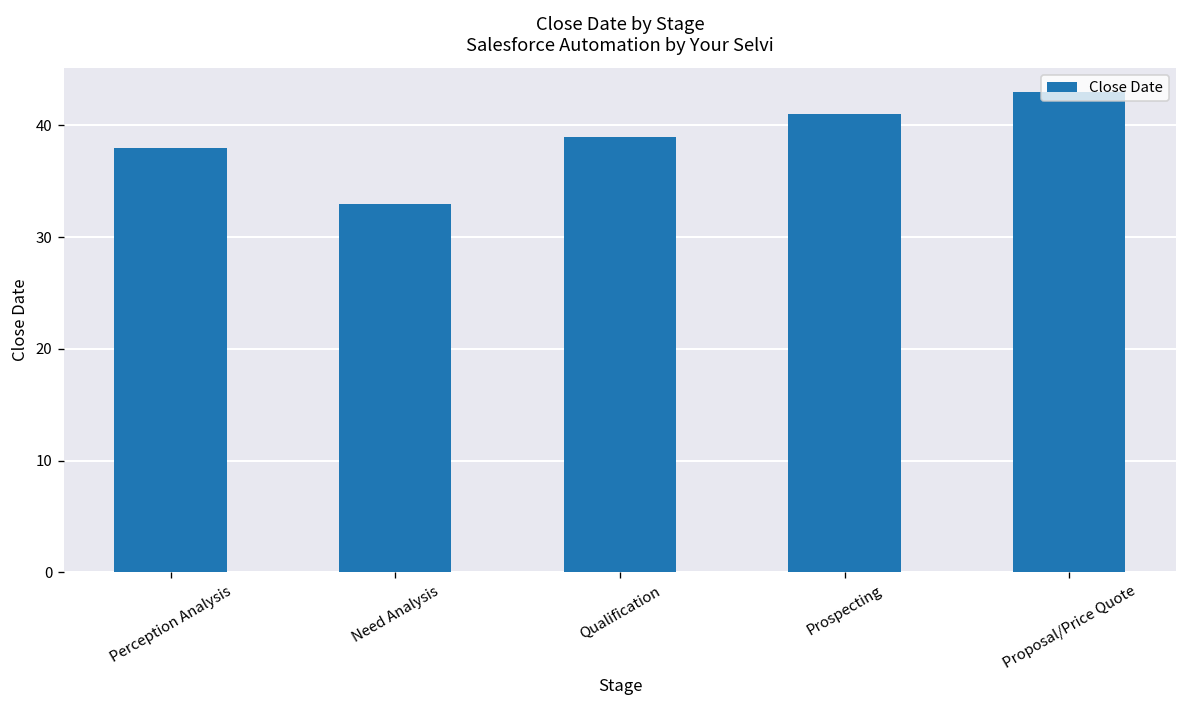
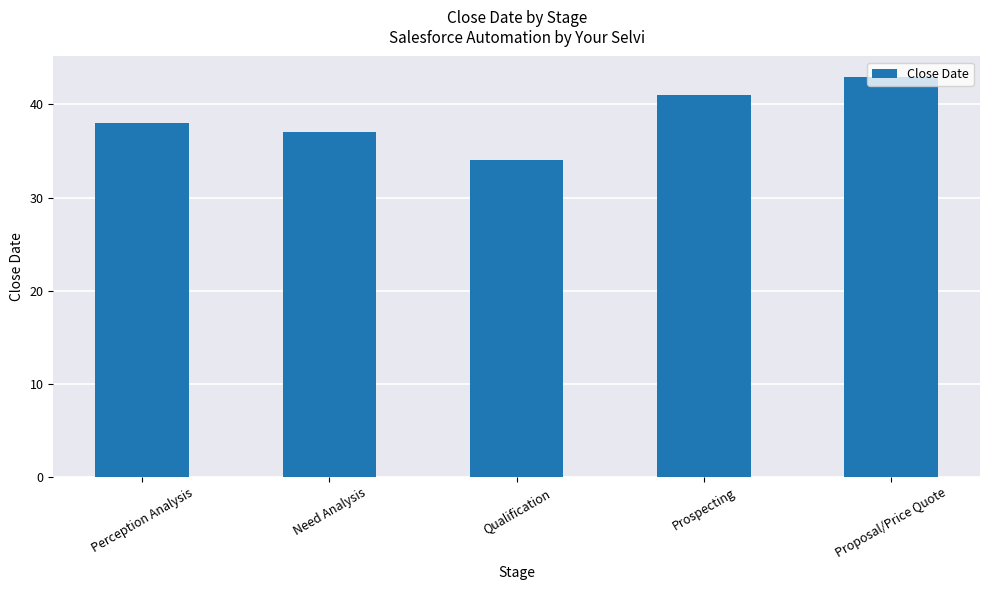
  {
    "Perception Analysis": 38,
-   "Need Analysis": 33,
-   "Qualification": 39,
+   "Need Analysis": 37,
+   "Qualification": 34,
    "Prospecting": 41
  }
